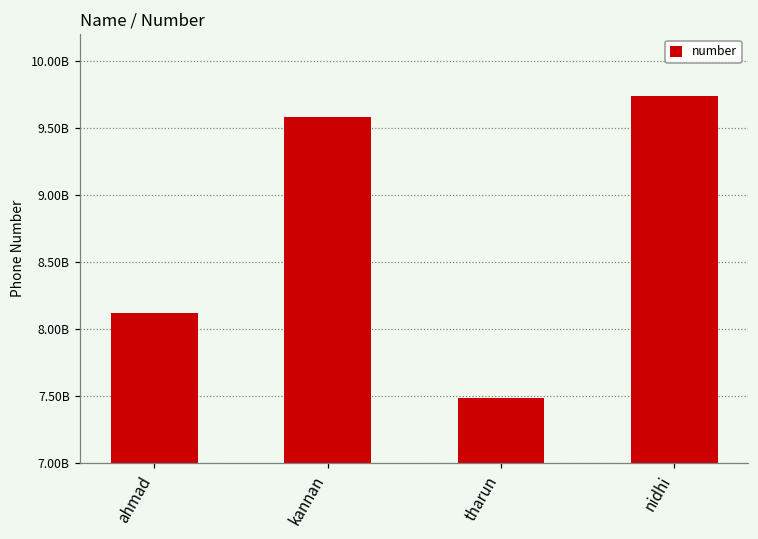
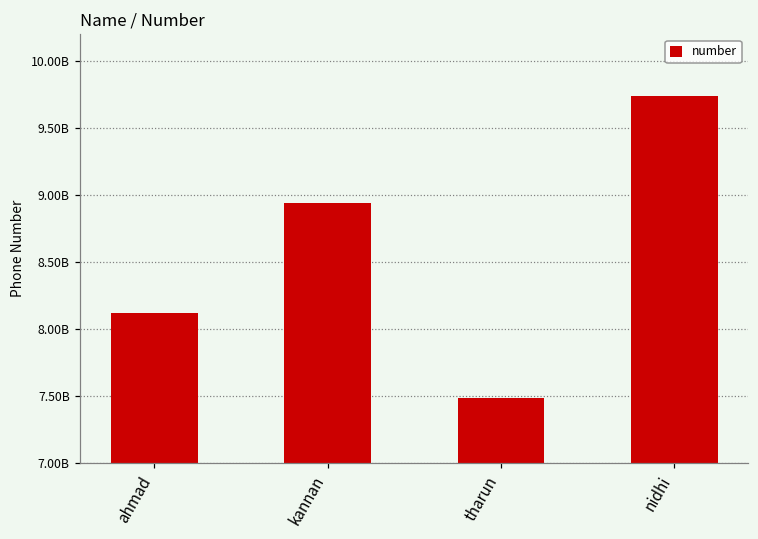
  {
    "ahmad": 8120000000,
-   "kannan": 9580000000,
+   "kannan": 8940000000,
    "tharun": 7480000000,
    "nidhi": 9740000000
  }
